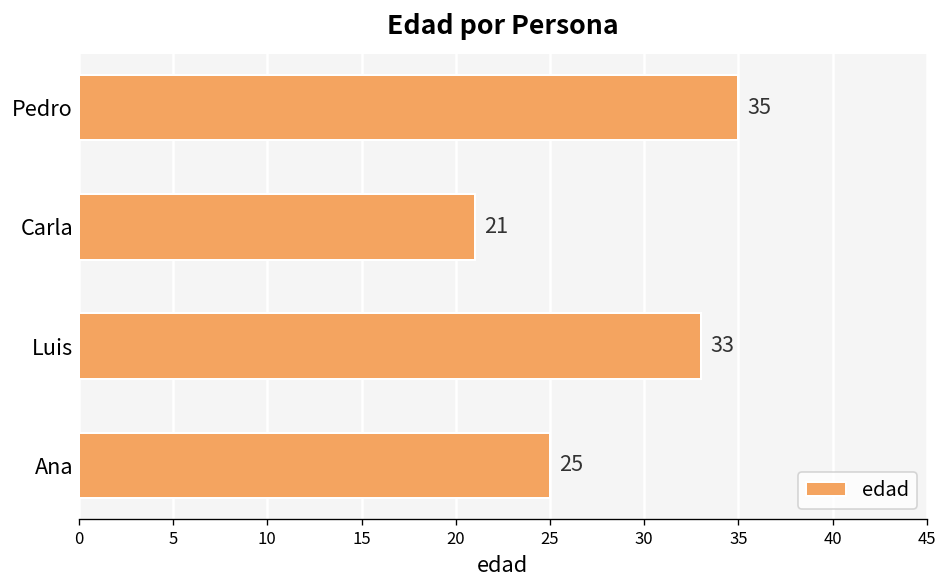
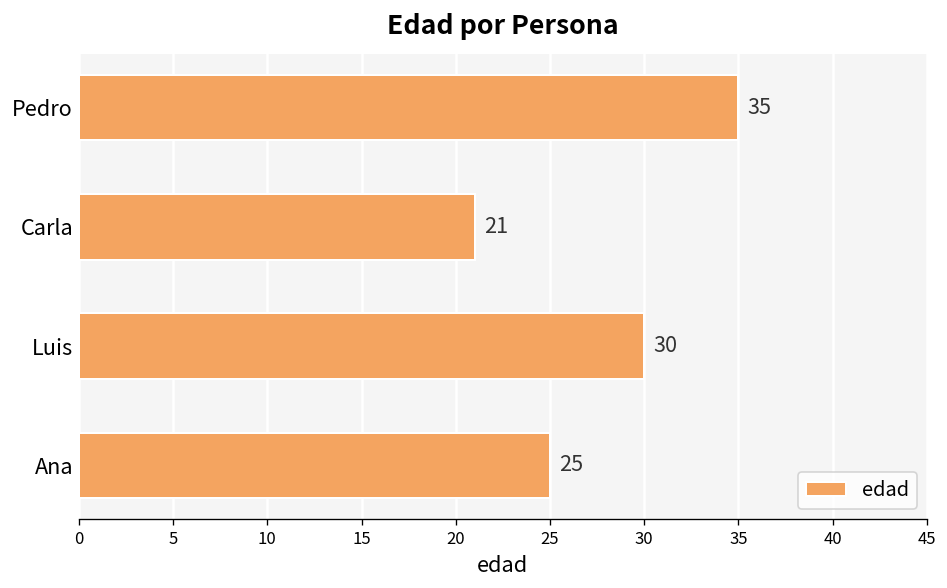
  {
    "Pedro": 35,
    "Carla": 21,
-   "Luis": 33,
+   "Luis": 30,
    "Ana": 25
  }
